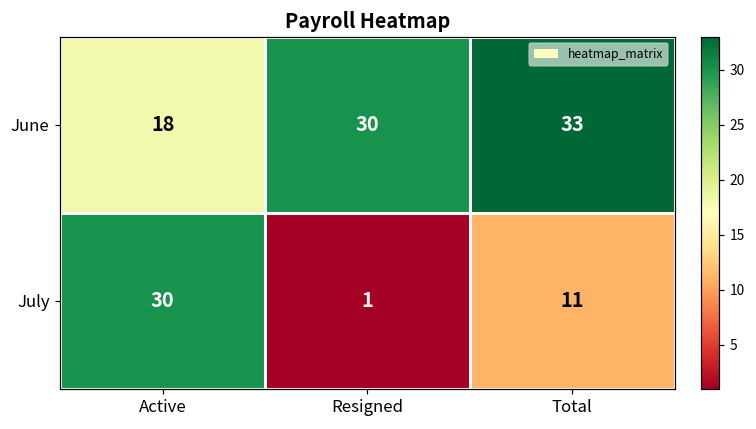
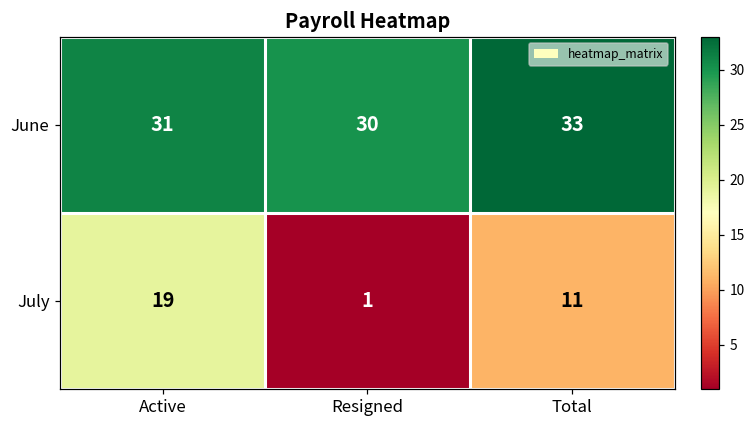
  {
    "June": {
-     "Active": 18,
+     "Active": 31,
      "Resigned": 30,
      "Total": 33
    },
    "July": {
-     "Active": 30,
+     "Active": 19,
      "Resigned": 1,
      "Total": 11
    }
  }
